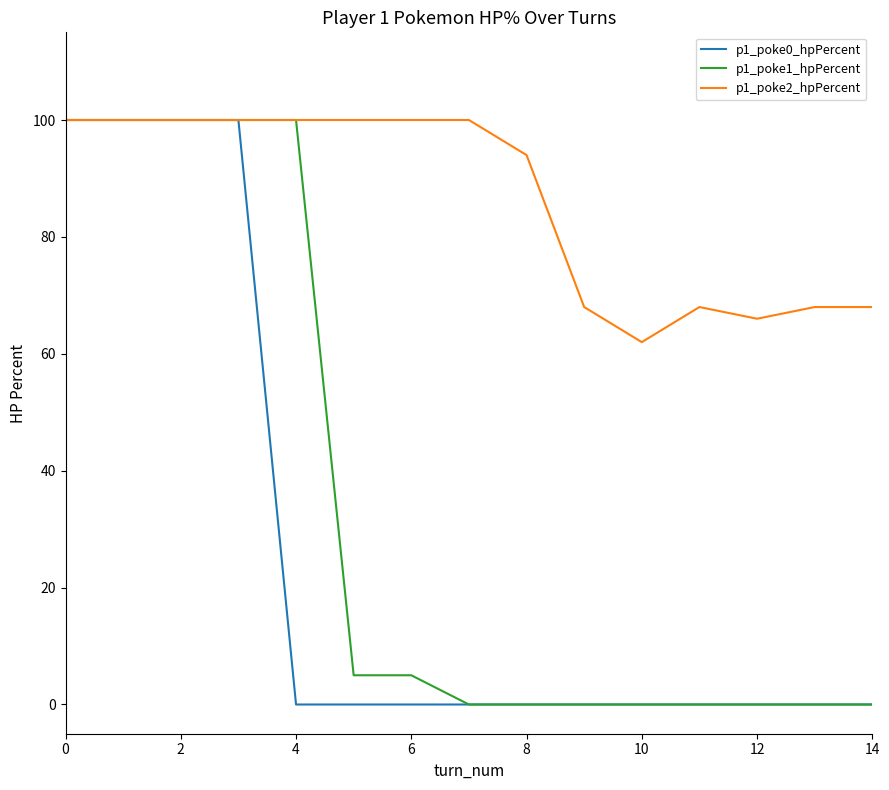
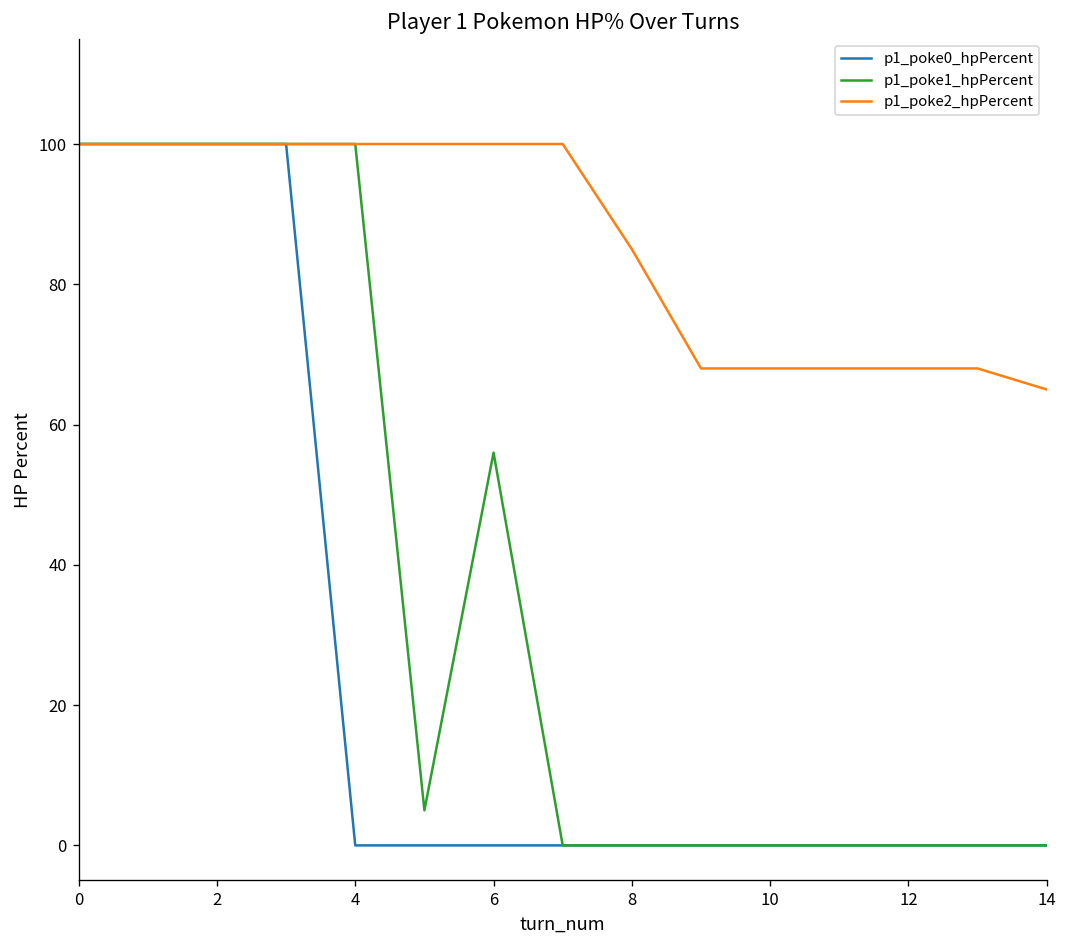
  {
    "p1_poke0_hpPercent": {
      "4": 0,
      "6": 0
    },
    "p1_poke1_hpPercent": {
-     "6": 5
+     "6": 56
    },
    "p1_poke2_hpPercent": {
      "6": 100,
-     "8": 94,
-     "10": 62,
-     "12": 66,
-     "14": 68
+     "8": 85,
+     "10": 68,
+     "12": 68,
+     "14": 65
    }
  }
